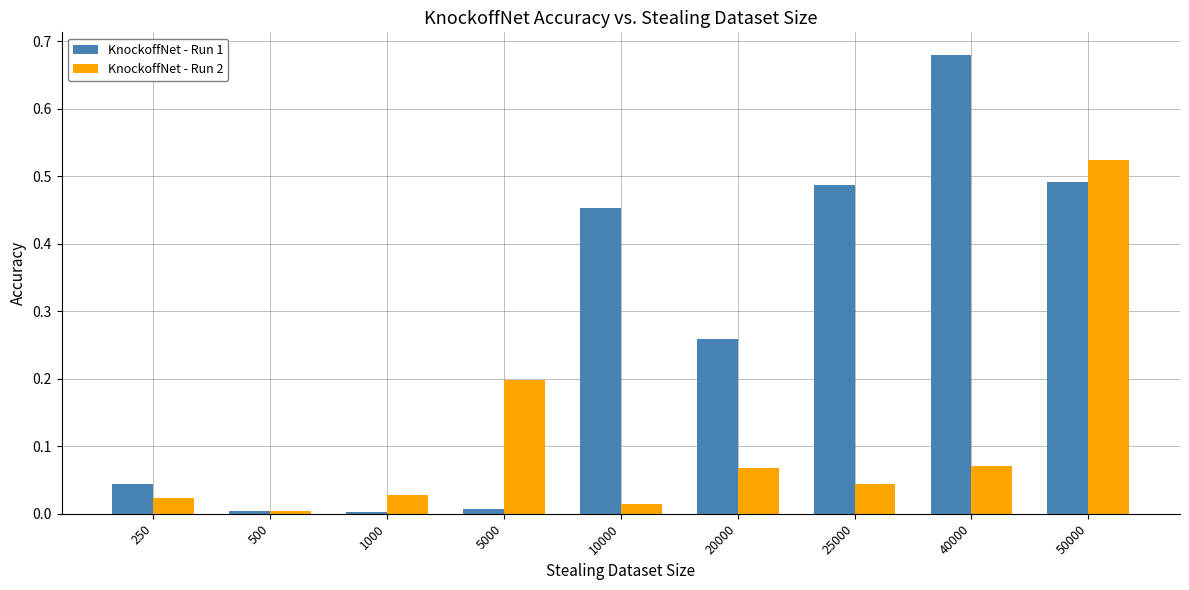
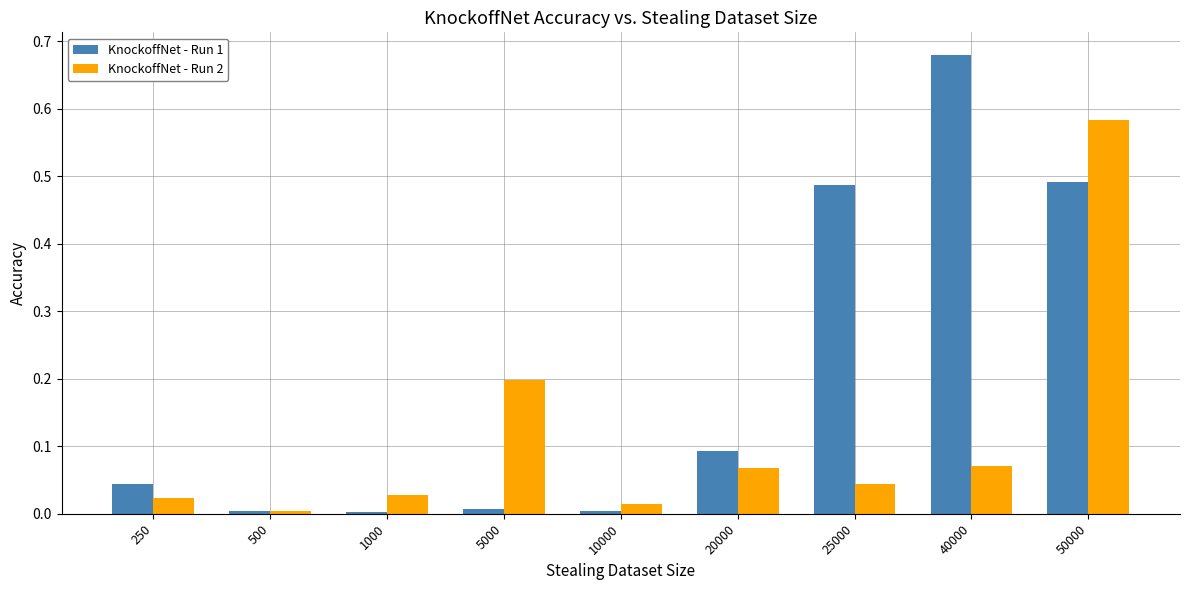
  {
    "KnockoffNet - Run 1": {
      "250": 0.04,
      "500": 0.00,
      "5000": 0.01,
-     "10000": 0.45,
-     "20000": 0.26,
+     "10000": 0.00,
+     "20000": 0.09,
      "25000": 0.49,
      "40000": 0.68,
      "50000": 0.49
    },
    "KnockoffNet - Run 2": {
      "250": 0.02,
      "500": 0.00,
      "1000": 0.03,
      "5000": 0.20,
      "10000": 0.01,
      "20000": 0.07,
      "25000": 0.04,
      "40000": 0.07,
-     "50000": 0.52
+     "50000": 0.58
    }
  }
